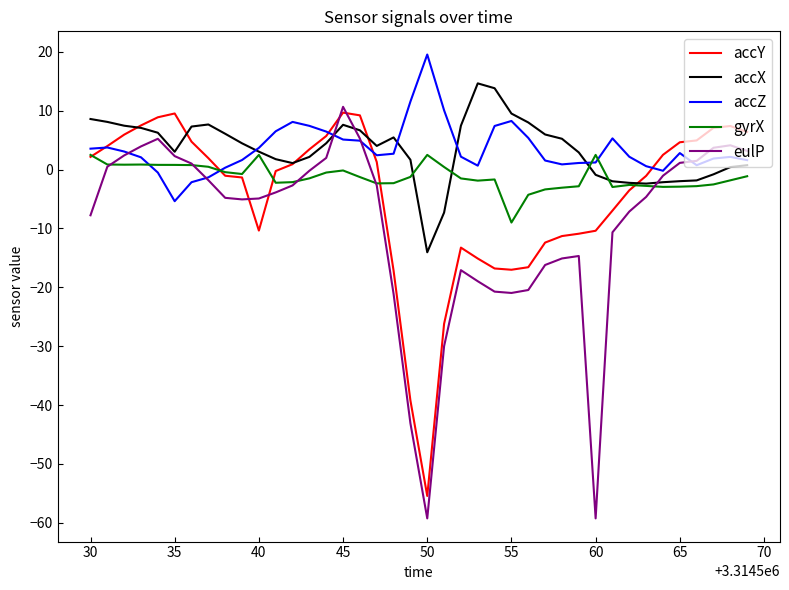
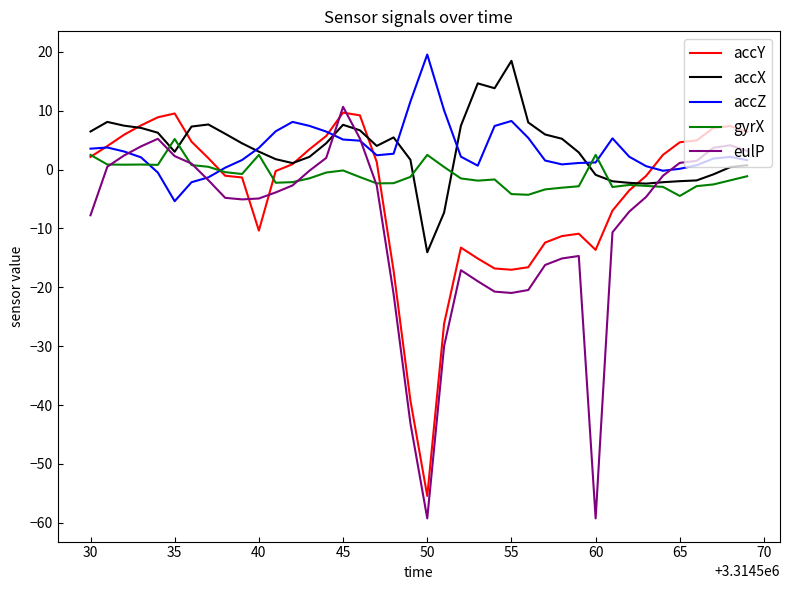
  {
    "accY": {
      "35": 10,
      "40": -10,
      "45": 10,
      "50": -55,
      "55": -17,
-     "60": -10,
+     "60": -14,
      "65": 5
    },
    "accX": {
-     "30": 9,
+     "30": 6,
      "35": 3,
      "40": 3,
      "45": 8,
      "50": -14,
-     "55": 10,
+     "55": 18,
      "60": -1,
      "65": -2
    },
    "accZ": {
      "30": 4,
      "35": -5,
      "40": 4,
      "45": 5,
      "50": 20,
      "55": 8,
      "60": 1,
-     "65": 3
+     "65": 0
    },
    "gyrX": {
-     "35": 1,
+     "35": 5,
      "40": 3,
      "45": 0,
      "50": 3,
-     "55": -9,
+     "55": -4,
      "60": 3,
-     "65": -3
+     "65": -4
    },
    "eulP": {
      "30": -8,
      "35": 2,
      "40": -5,
      "45": 11,
      "50": -59,
      "55": -21,
      "60": -59,
      "65": 1
    }
  }
